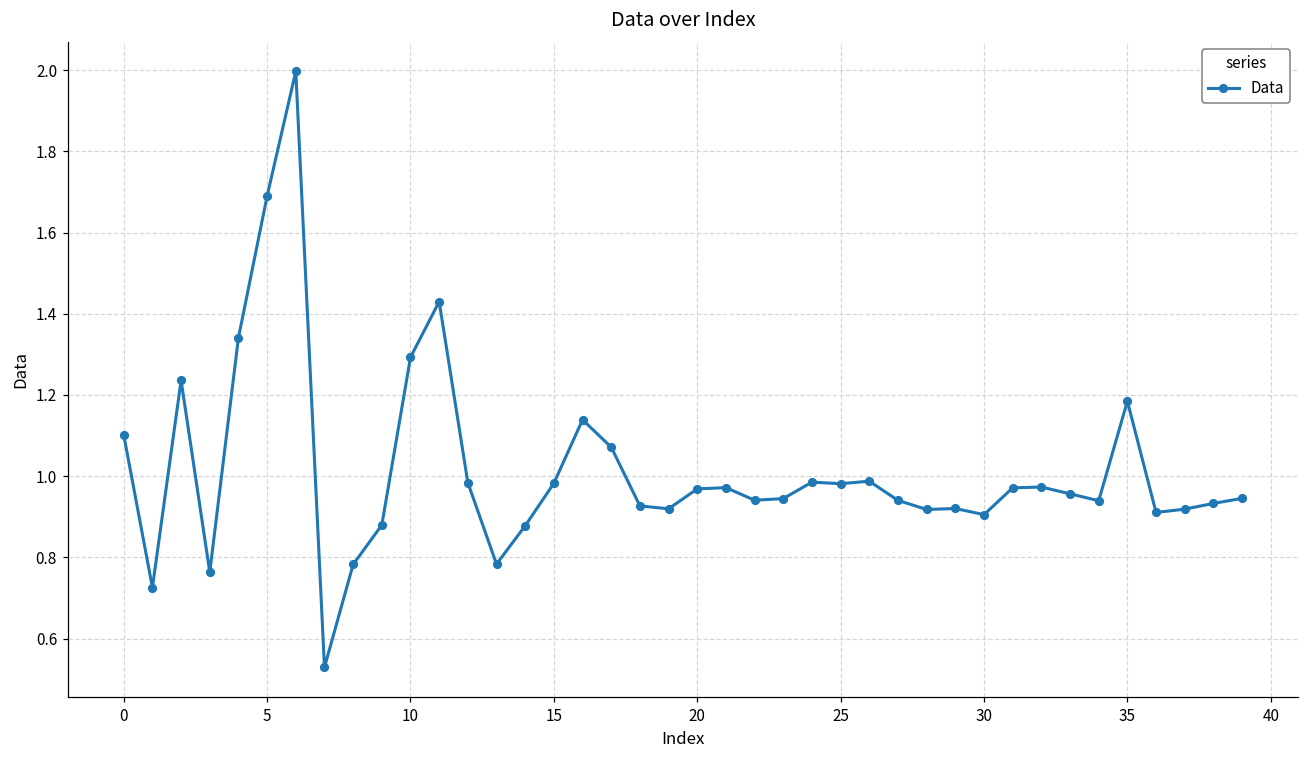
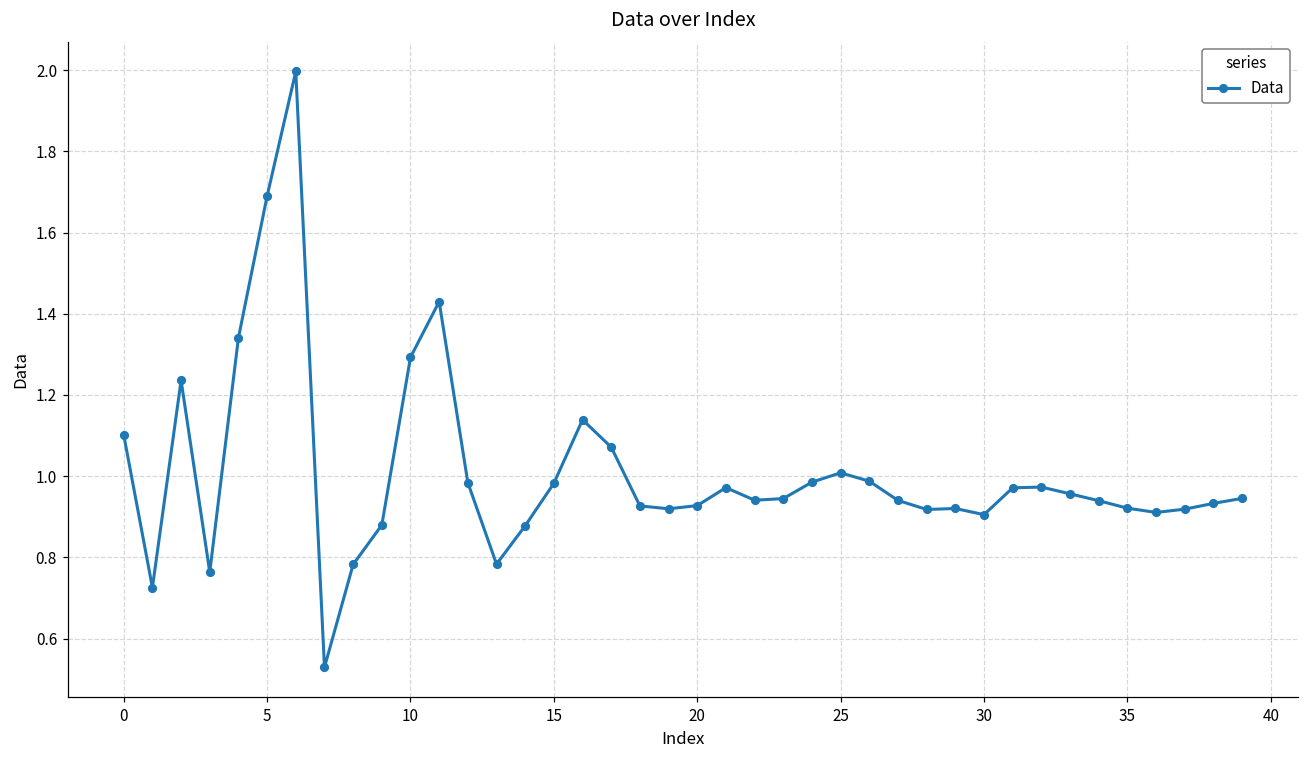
  {
    "0": 1.10,
    "5": 1.69,
    "10": 1.29,
    "15": 0.98,
-   "20": 0.97,
-   "25": 0.98,
+   "20": 0.93,
+   "25": 1.01,
    "30": 0.91,
-   "35": 1.18
+   "35": 0.92
  }
